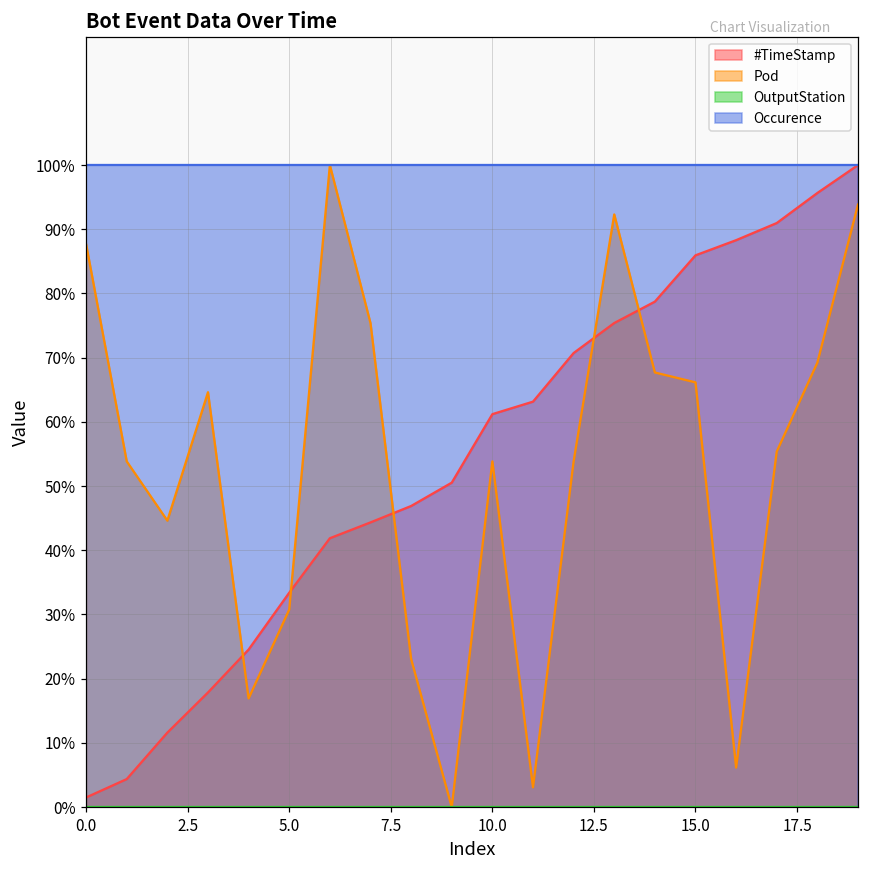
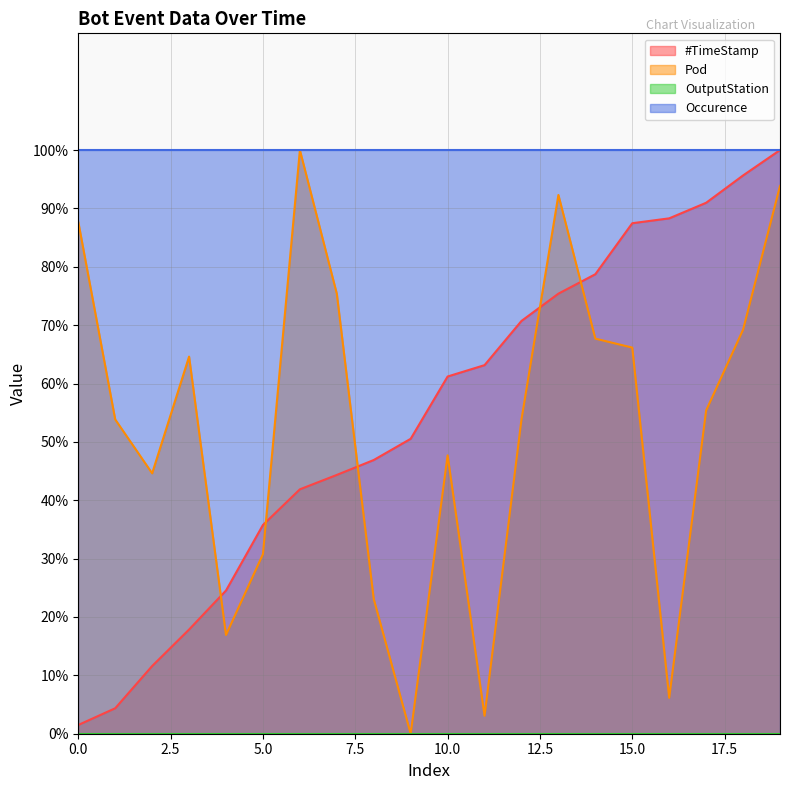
  {
    "#TimeStamp": {
      "0.0": "1%",
-     "5.0": "33%",
+     "5.0": "36%",
      "10.0": "61%",
-     "15.0": "86%"
+     "15.0": "87%"
    },
    "Pod": {
      "0.0": "88%",
      "5.0": "31%",
-     "10.0": "54%",
+     "10.0": "48%",
      "15.0": "66%"
    },
    "OutputStation": {
      "0.0": "0%",
      "5.0": "0%",
      "10.0": "0%",
      "15.0": "0%"
    },
    "Occurence": {
      "0.0": "100%",
      "5.0": "100%",
      "10.0": "100%",
      "15.0": "100%"
    }
  }
